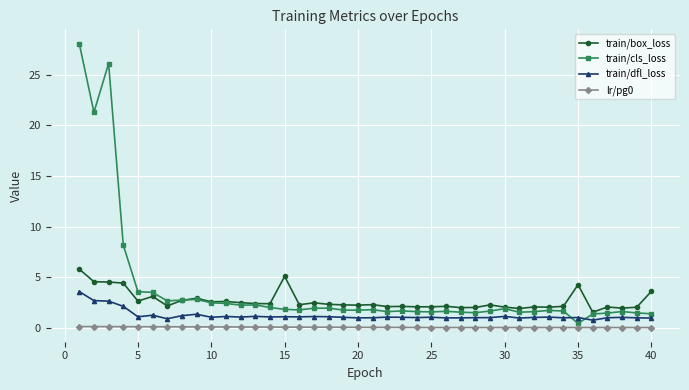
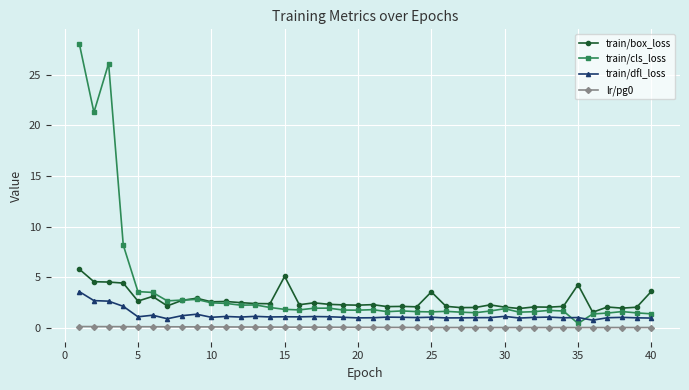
  {
    "train/box_loss": {
      "5": 2.6,
      "15": 5.1,
      "20": 2.2,
-     "25": 2.1,
+     "25": 3.5,
      "35": 4.2,
      "40": 3.6
    },
    "train/cls_loss": {
      "5": 3.6,
      "15": 1.8,
      "20": 1.7,
      "25": 1.5,
      "35": 0.4,
      "40": 1.4
    },
    "train/dfl_loss": {
      "5": 1.1,
      "10": 1.0,
      "15": 1.1,
      "20": 1.0,
      "25": 1.0,
      "30": 1.1,
      "35": 1.0,
      "40": 0.9
    },
    "lr/pg0": {
      "5": 0.1,
      "10": 0.1,
      "15": 0.0,
      "20": 0.0,
      "25": 0.0,
      "30": 0.0,
      "35": 0.0,
      "40": 0.0
    }
  }
